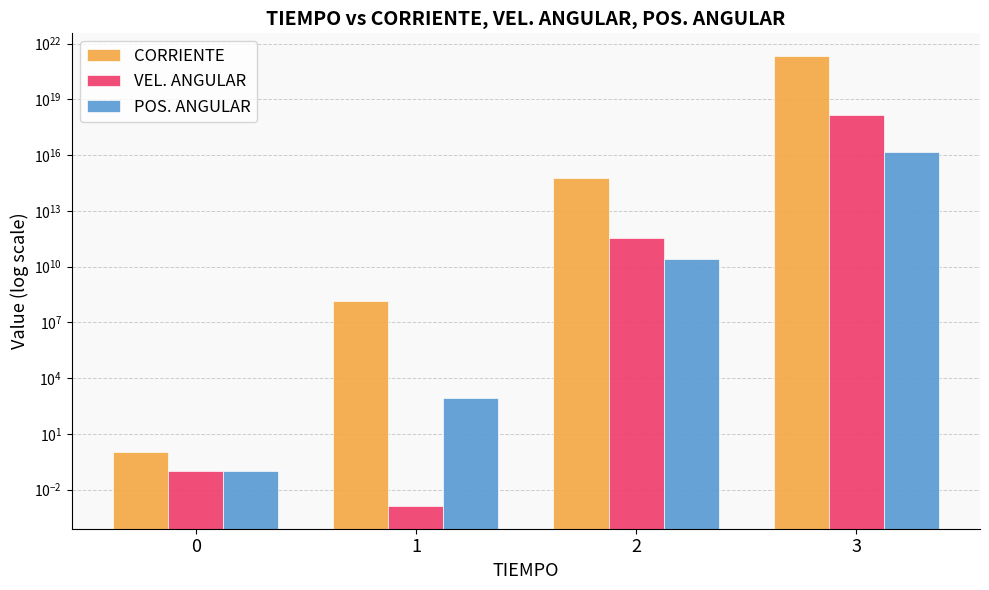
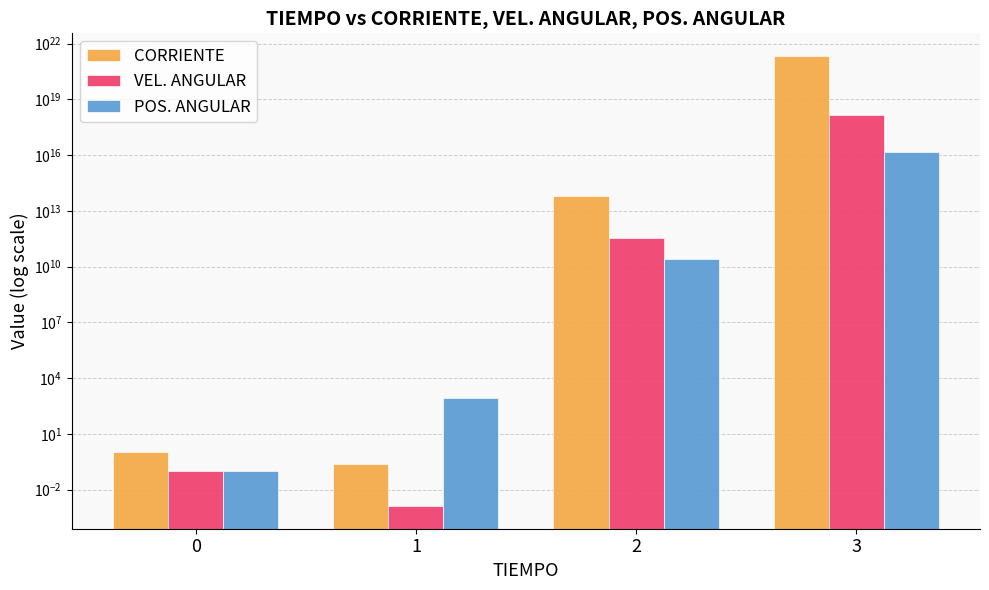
  {
    "CORRIENTE": {
      "0": 1,
-     "1": 100000000,
-     "2": 600000000000000,
+     "1": 0.3,
+     "2": 60000000000000,
      "3": 2000000000000000000000
    },
    "VEL. ANGULAR": {
      "0": 0.1,
      "1": 0.001,
      "2": 400000000000,
      "3": 1000000000000000000
    },
    "POS. ANGULAR": {
      "0": 0.1,
      "1": 1000,
      "2": 30000000000,
      "3": 10000000000000000
    }
  }
